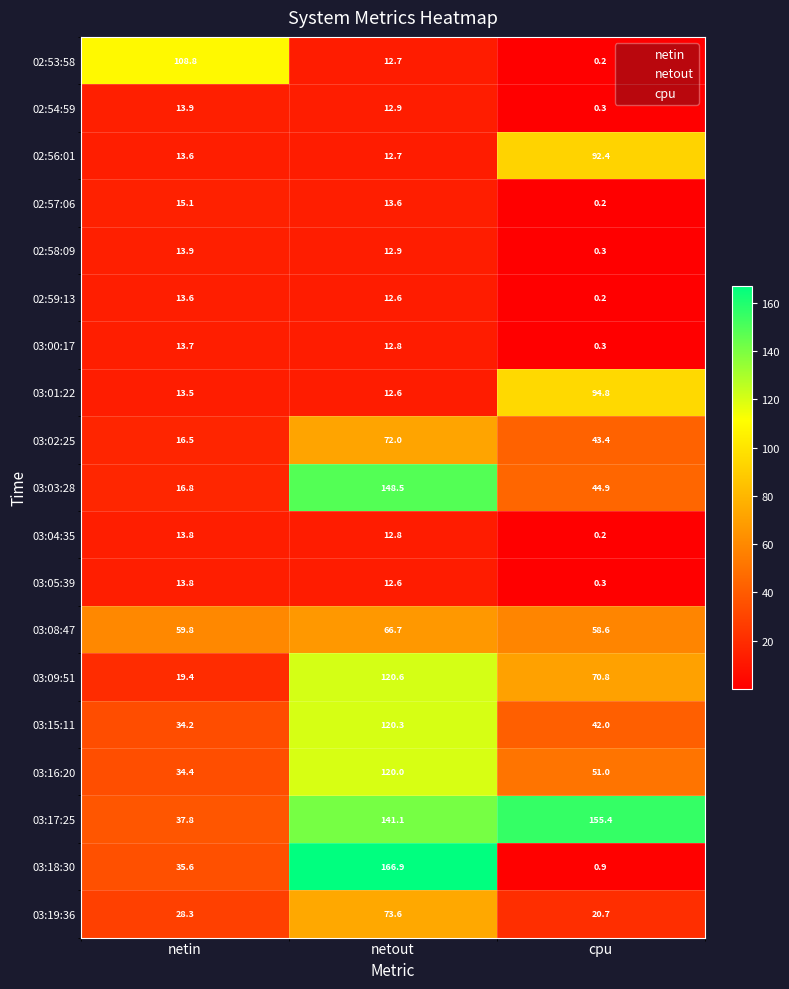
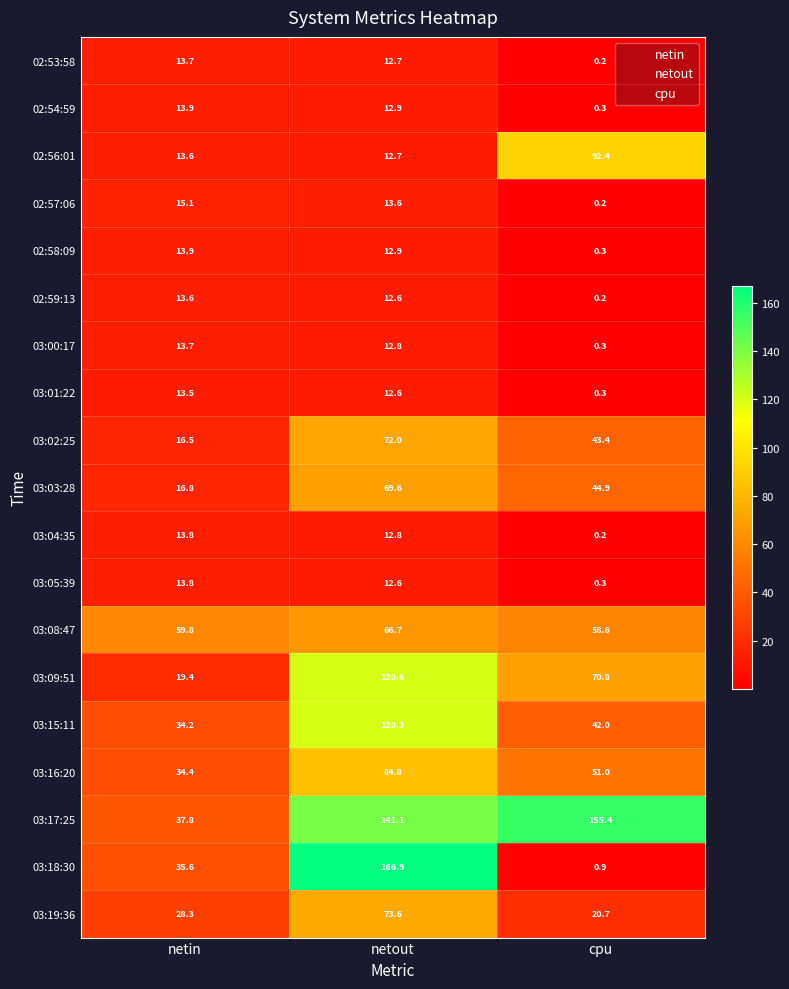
  {
    "02:53:58": {
-     "netin": 108.8,
+     "netin": 13.7,
      "netout": 12.7,
      "cpu": 0.2
    },
    "02:54:59": {
      "netin": 13.9,
      "netout": 12.9,
      "cpu": 0.3
    },
    "02:56:01": {
      "netin": 13.6,
      "netout": 12.7,
      "cpu": 92.4
    },
    "02:57:06": {
      "netin": 15.1,
      "netout": 13.6,
      "cpu": 0.2
    },
    "02:58:09": {
      "netin": 13.9,
      "netout": 12.9,
      "cpu": 0.3
    },
    "02:59:13": {
      "netin": 13.6,
      "netout": 12.6,
      "cpu": 0.2
    },
    "03:00:17": {
      "netin": 13.7,
      "netout": 12.8,
      "cpu": 0.3
    },
    "03:01:22": {
      "netin": 13.5,
      "netout": 12.6,
-     "cpu": 94.8
+     "cpu": 0.3
    },
    "03:02:25": {
      "netin": 16.5,
      "netout": 72.0,
      "cpu": 43.4
    },
    "03:03:28": {
      "netin": 16.8,
-     "netout": 148.5,
+     "netout": 69.6,
      "cpu": 44.9
    },
    "03:04:35": {
      "netin": 13.8,
      "netout": 12.8,
      "cpu": 0.2
    },
    "03:05:39": {
      "netin": 13.8,
      "netout": 12.6,
      "cpu": 0.3
    },
    "03:08:47": {
      "netin": 59.8,
      "netout": 66.7,
      "cpu": 58.6
    },
    "03:09:51": {
      "netin": 19.4,
      "netout": 120.6,
      "cpu": 70.8
    },
    "03:15:11": {
      "netin": 34.2,
      "netout": 120.3,
      "cpu": 42.0
    },
    "03:16:20": {
      "netin": 34.4,
-     "netout": 120.0,
+     "netout": 84.8,
      "cpu": 51.0
    },
    "03:17:25": {
      "netin": 37.8,
      "netout": 141.1,
      "cpu": 155.4
    },
    "03:18:30": {
      "netin": 35.6,
      "netout": 166.9,
      "cpu": 0.9
    },
    "03:19:36": {
      "netin": 28.3,
      "netout": 73.6,
      "cpu": 20.7
    }
  }
